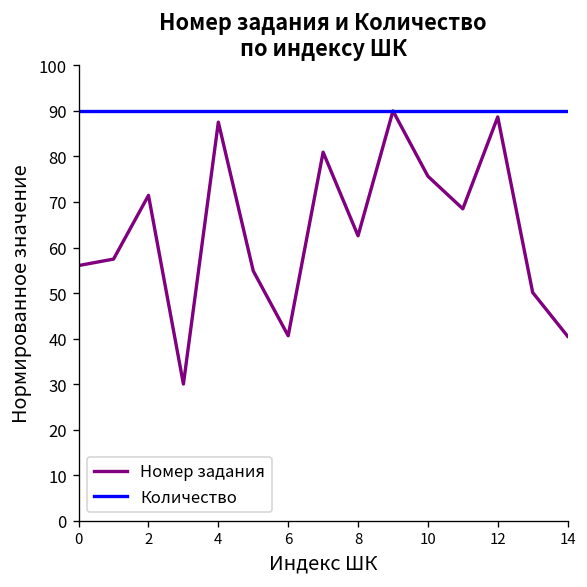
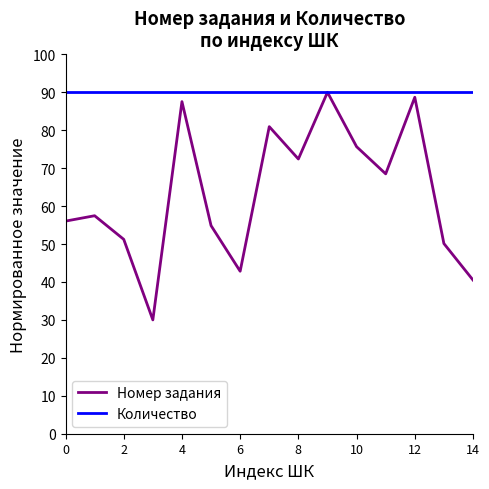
  {
    "Номер задания": {
      "0": 56,
-     "2": 71,
+     "2": 51,
      "4": 88,
-     "6": 41,
-     "8": 63,
+     "6": 43,
+     "8": 72,
      "10": 76,
      "12": 89,
      "14": 41
    },
    "Количество": {
      "0": 90,
      "2": 90,
      "4": 90,
      "6": 90,
      "8": 90,
      "10": 90,
      "12": 90,
      "14": 90
    }
  }
